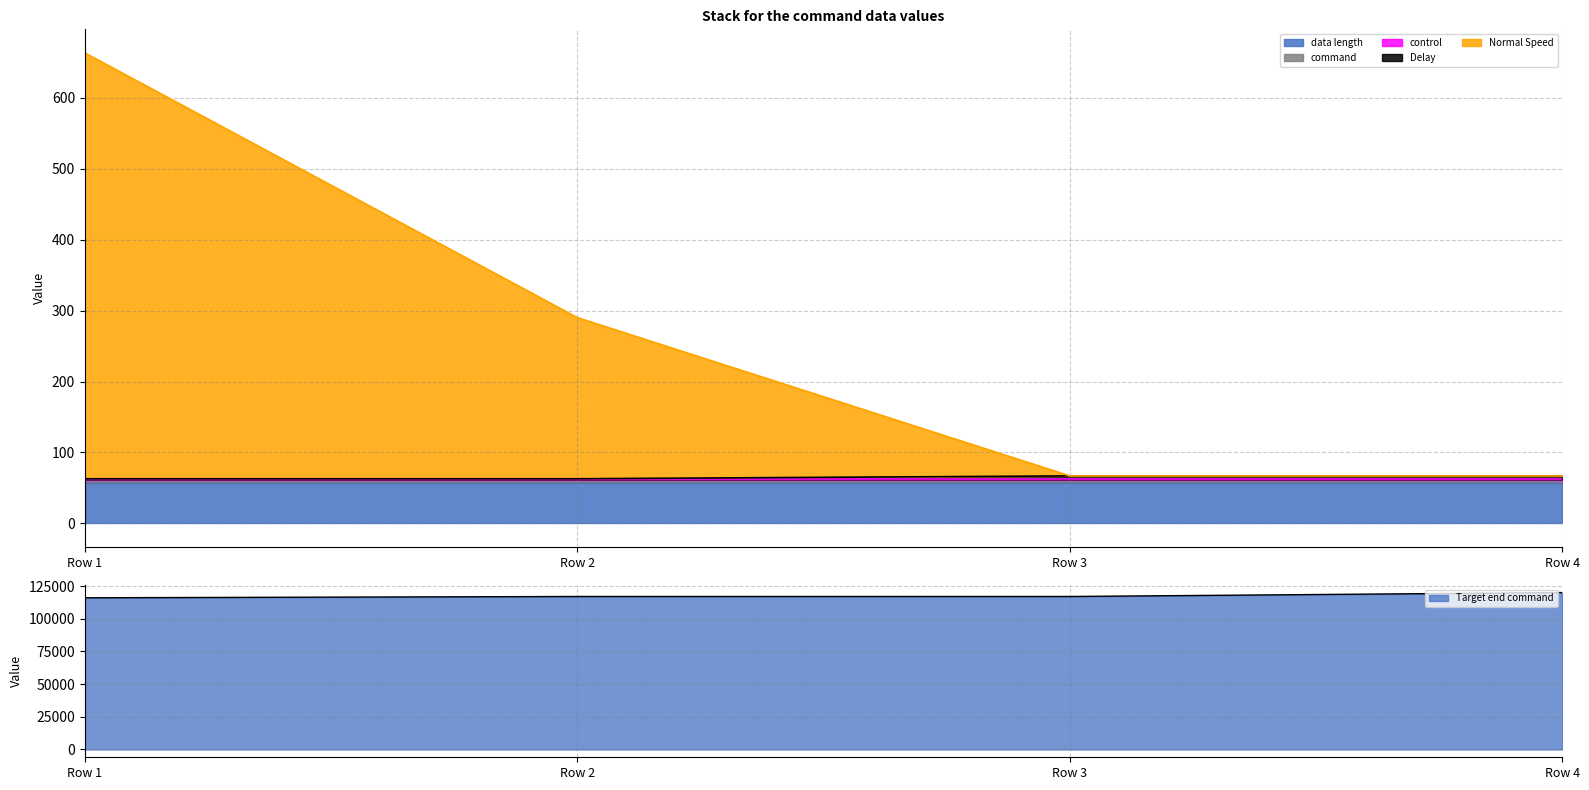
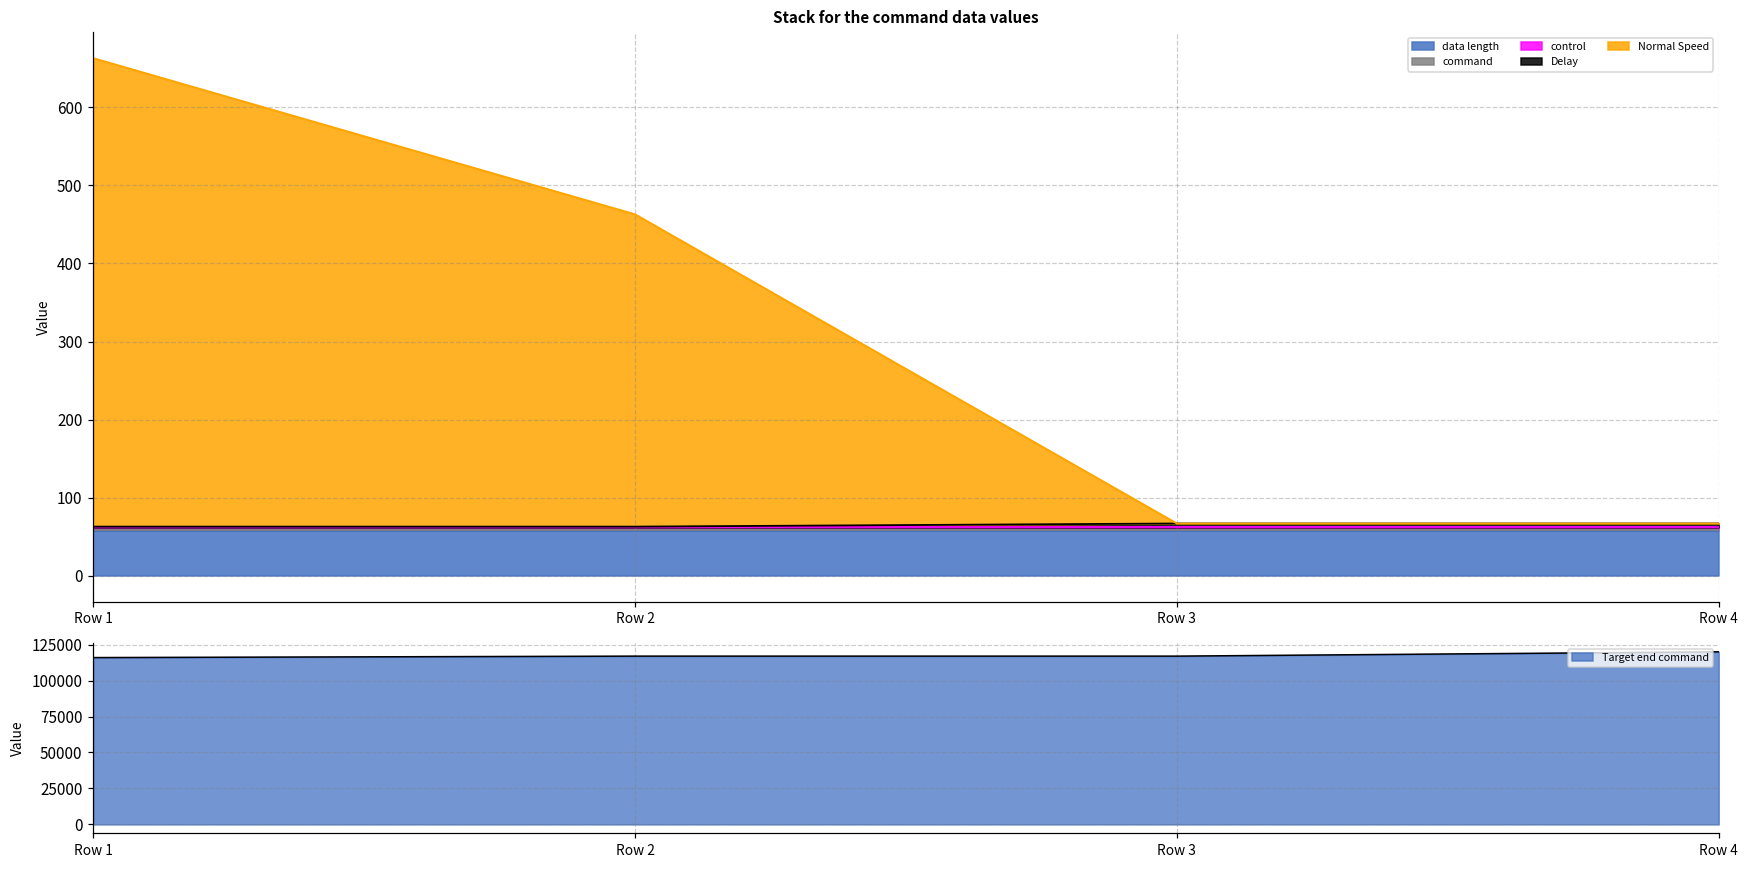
  {
    "Stack for the command data values": {
      "Normal Speed": {
        "Row 1": 600,
-       "Row 2": 230
+       "Row 2": 400
      }
    }
  }
